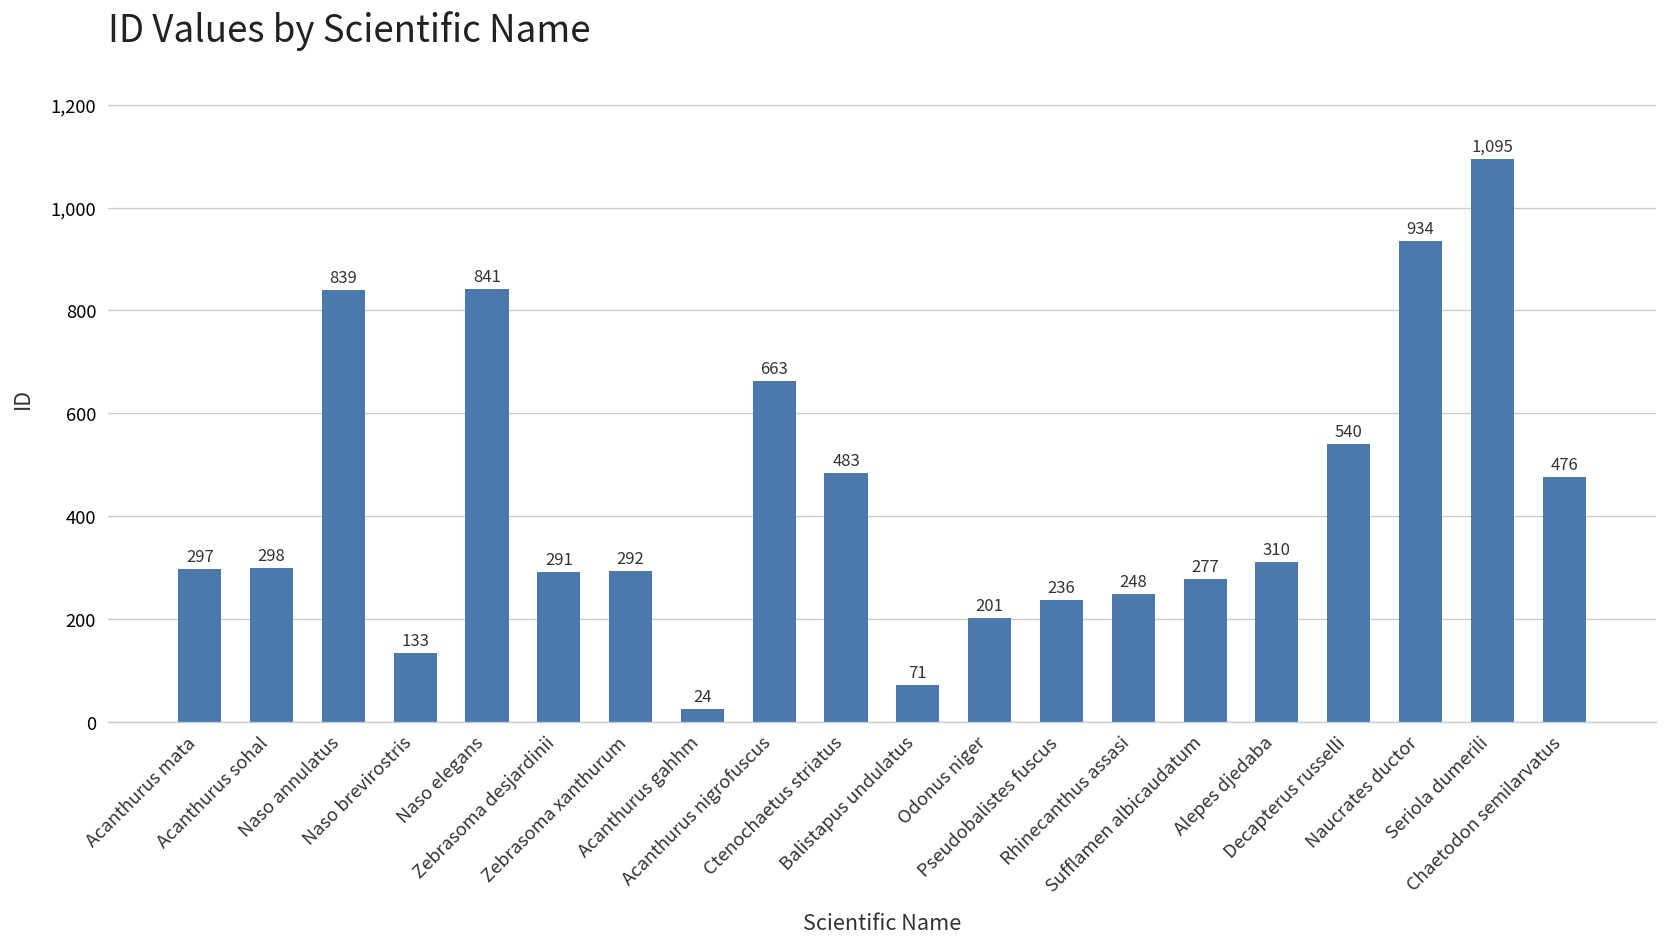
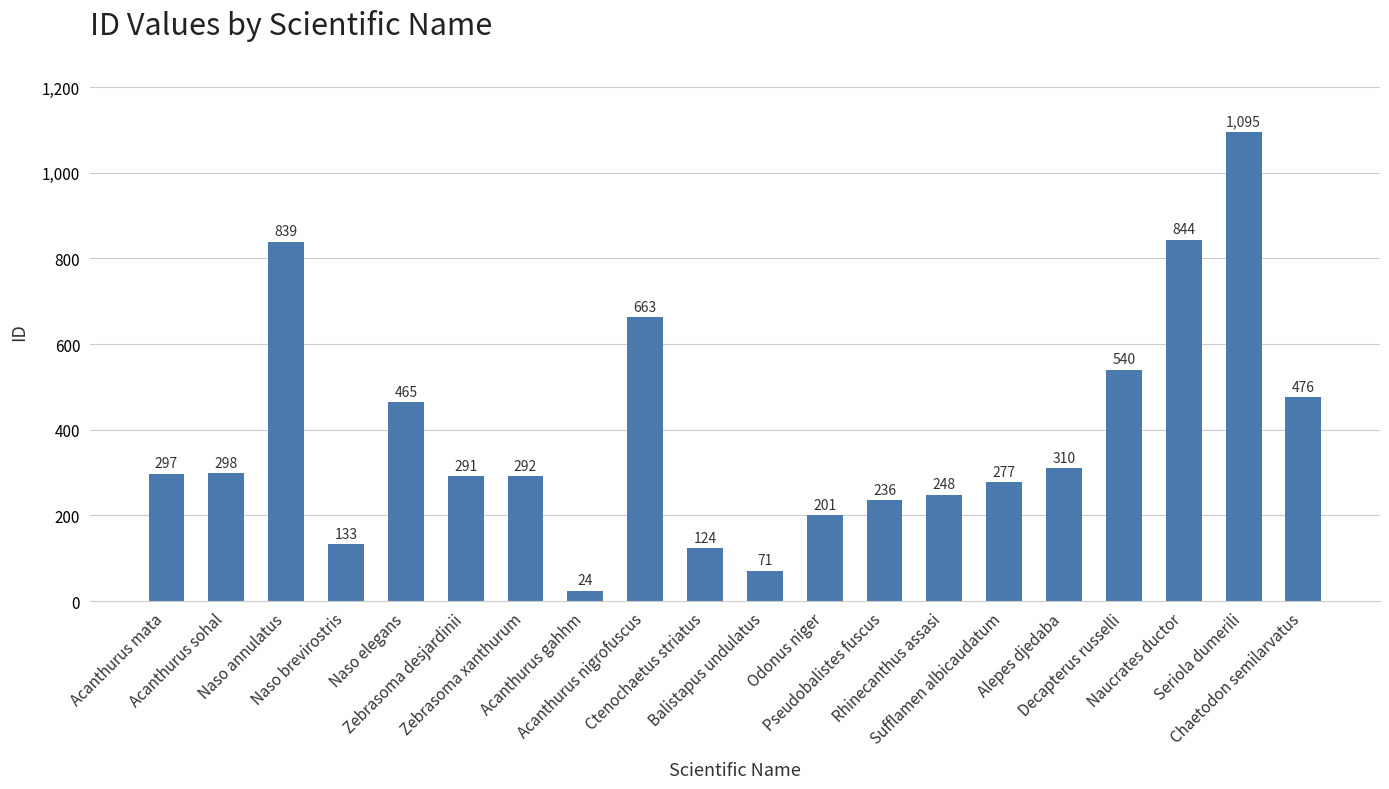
  {
    "Acanthurus mata": "297",
    "Acanthurus sohal": "298",
    "Naso annulatus": "839",
    "Naso brevirostris": "133",
-   "Naso elegans": "841",
+   "Naso elegans": "465",
    "Zebrasoma desjardinii": "291",
    "Zebrasoma xanthurum": "292",
    "Acanthurus gahhm": "24",
    "Acanthurus nigrofuscus": "663",
-   "Ctenochaetus striatus": "483",
+   "Ctenochaetus striatus": "124",
    "Balistapus undulatus": "71",
    "Odonus niger": "201",
    "Pseudobalistes fuscus": "236",
    "Rhinecanthus assasi": "248",
    "Sufflamen albicaudatum": "277",
    "Alepes djedaba": "310",
    "Decapterus russelli": "540",
-   "Naucrates ductor": "934",
+   "Naucrates ductor": "844",
    "Seriola dumerili": "1,095",
    "Chaetodon semilarvatus": "476"
  }
